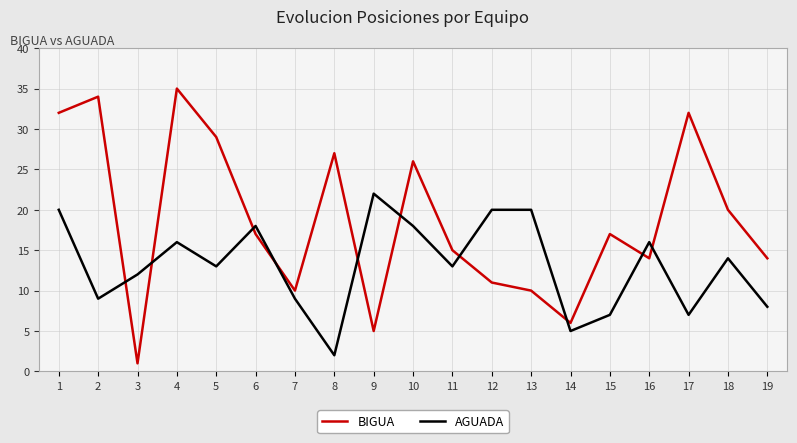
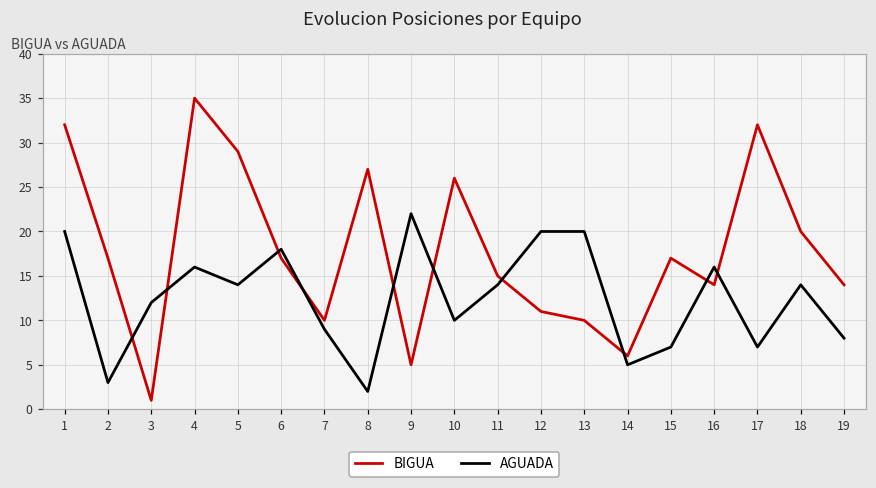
  {
    "BIGUA": {
      "1": 32,
-     "2": 34,
+     "2": 17,
      "3": 1,
      "4": 35,
      "5": 29,
      "6": 17,
      "7": 10,
      "8": 27,
      "9": 5,
      "10": 26,
      "11": 15,
      "12": 11,
      "13": 10,
      "14": 6,
      "15": 17,
      "16": 14,
      "17": 32,
      "18": 20,
      "19": 14
    },
    "AGUADA": {
      "1": 20,
-     "2": 9,
+     "2": 3,
      "3": 12,
      "4": 16,
-     "5": 13,
+     "5": 14,
      "6": 18,
      "7": 9,
      "8": 2,
      "9": 22,
-     "10": 18,
-     "11": 13,
+     "10": 10,
+     "11": 14,
      "12": 20,
      "13": 20,
      "14": 5,
      "15": 7,
      "16": 16,
      "17": 7,
      "18": 14,
      "19": 8
    }
  }
